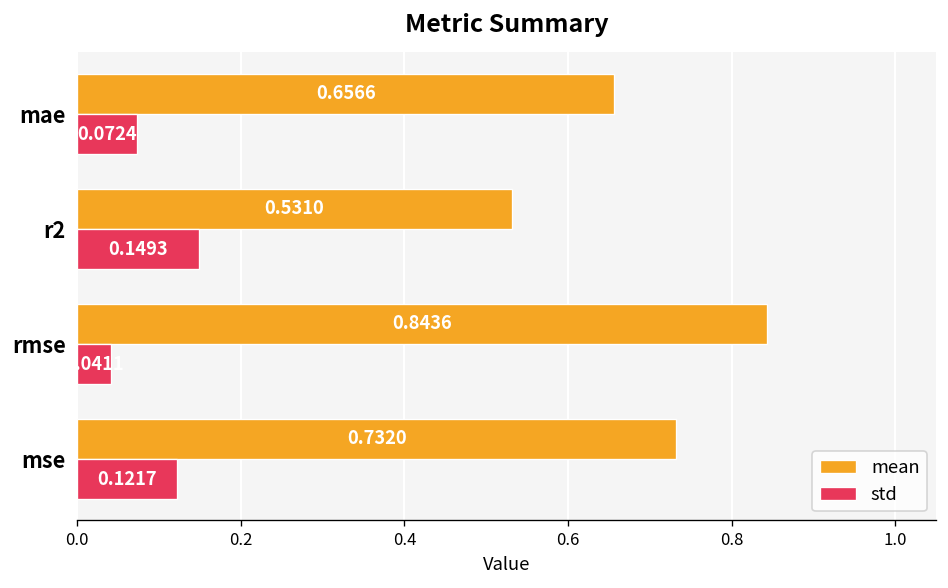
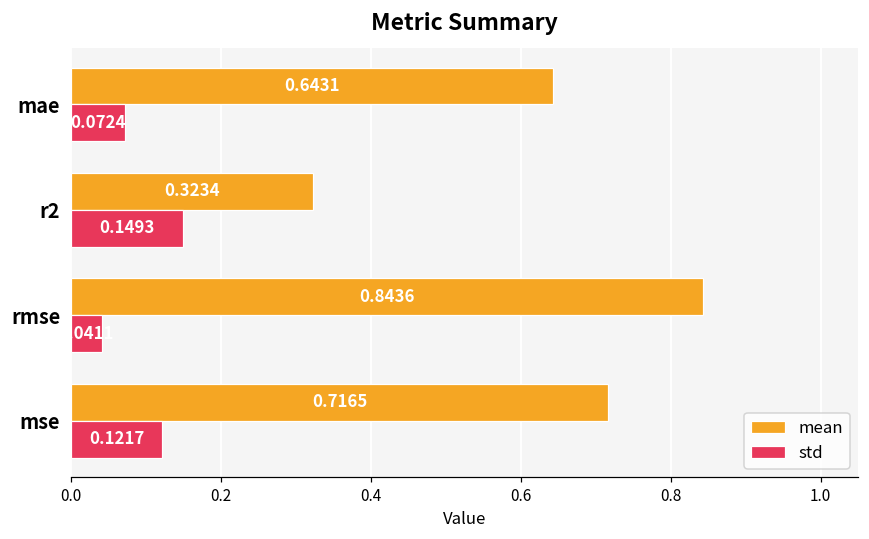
  {
    "mean": {
-     "mae": 0.6566,
-     "r2": 0.5310,
+     "mae": 0.6431,
+     "r2": 0.3234,
      "rmse": 0.8436,
-     "mse": 0.7320
+     "mse": 0.7165
    },
    "std": {
      "mae": 0.0724,
      "r2": 0.1493,
      "mse": 0.1217
    }
  }
